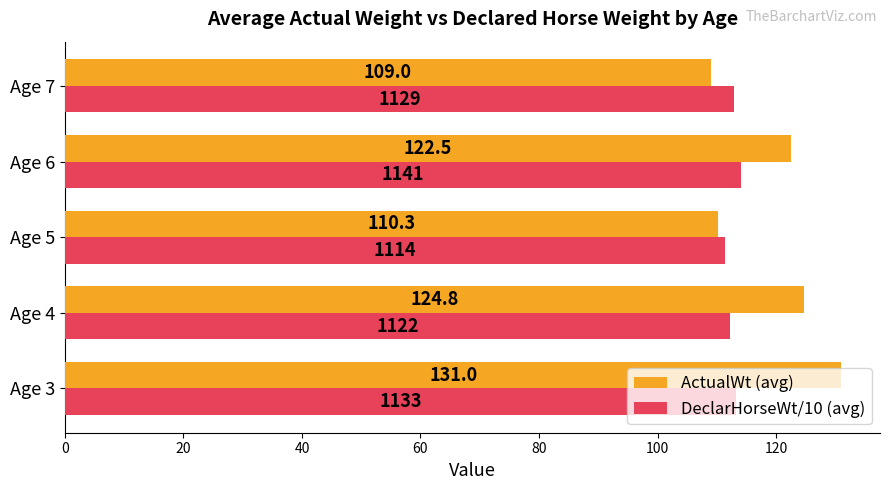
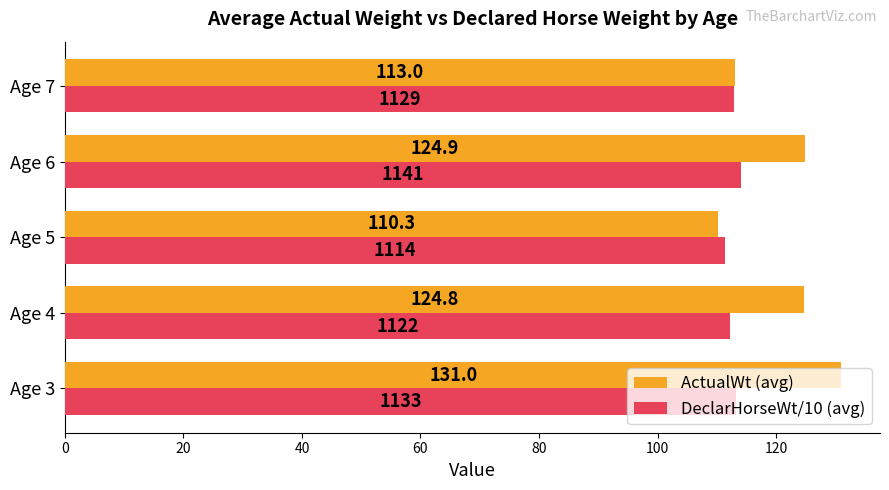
  {
    "ActualWt (avg)": {
-     "Age 7": 109.0,
-     "Age 6": 122.5,
+     "Age 7": 113.0,
+     "Age 6": 124.9,
      "Age 5": 110.3,
      "Age 4": 124.8
    }
  }
